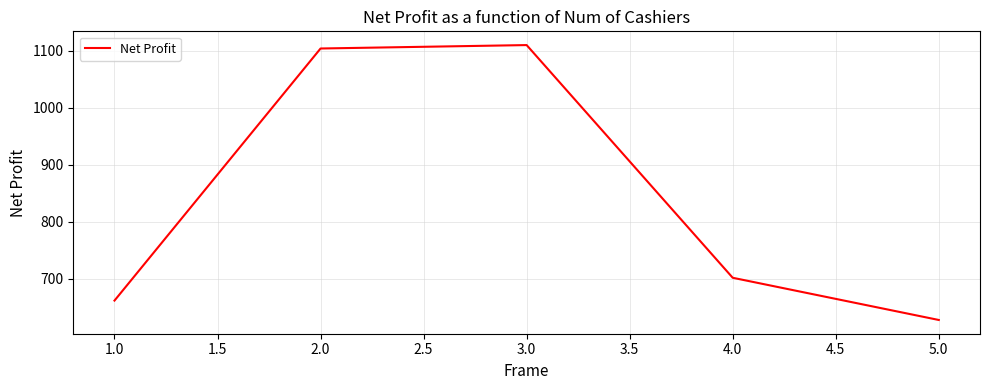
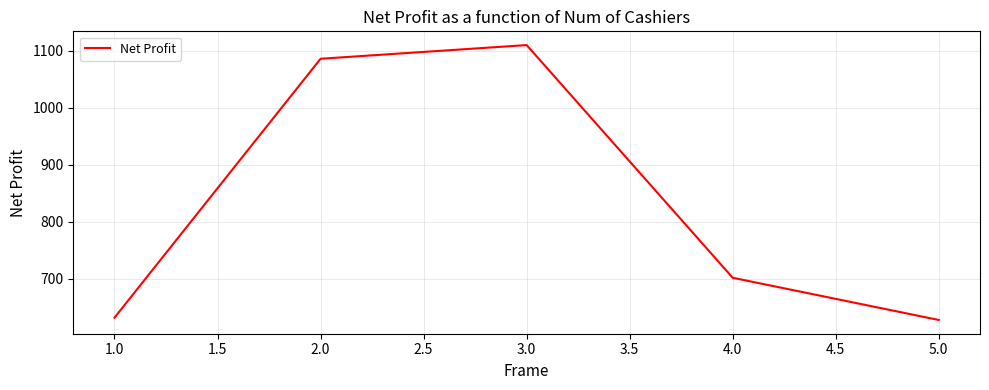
  {
-   "1.0": 660,
-   "2.0": 1100,
+   "1.0": 630,
+   "2.0": 1090,
    "3.0": 1110,
    "4.0": 700,
    "5.0": 630
  }
